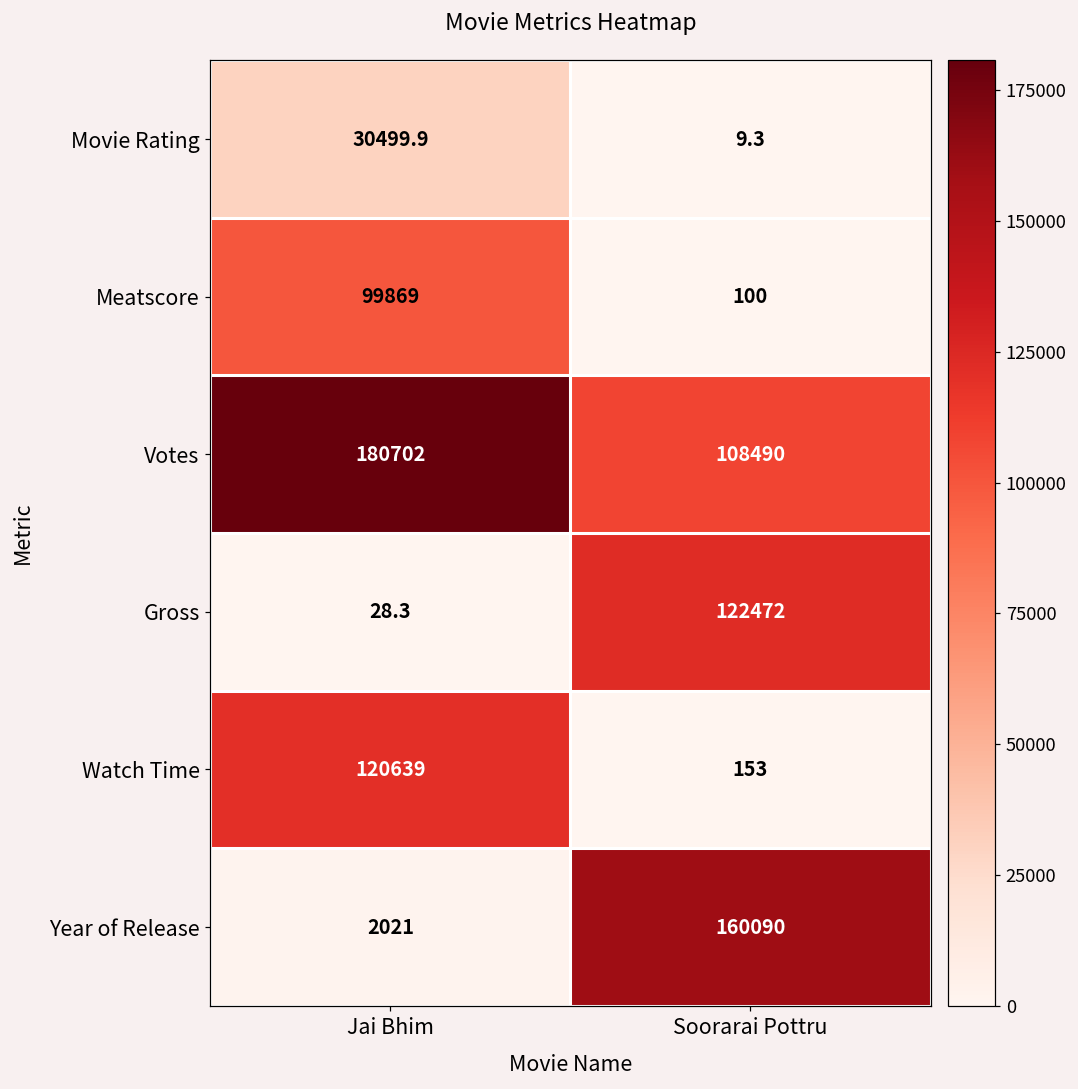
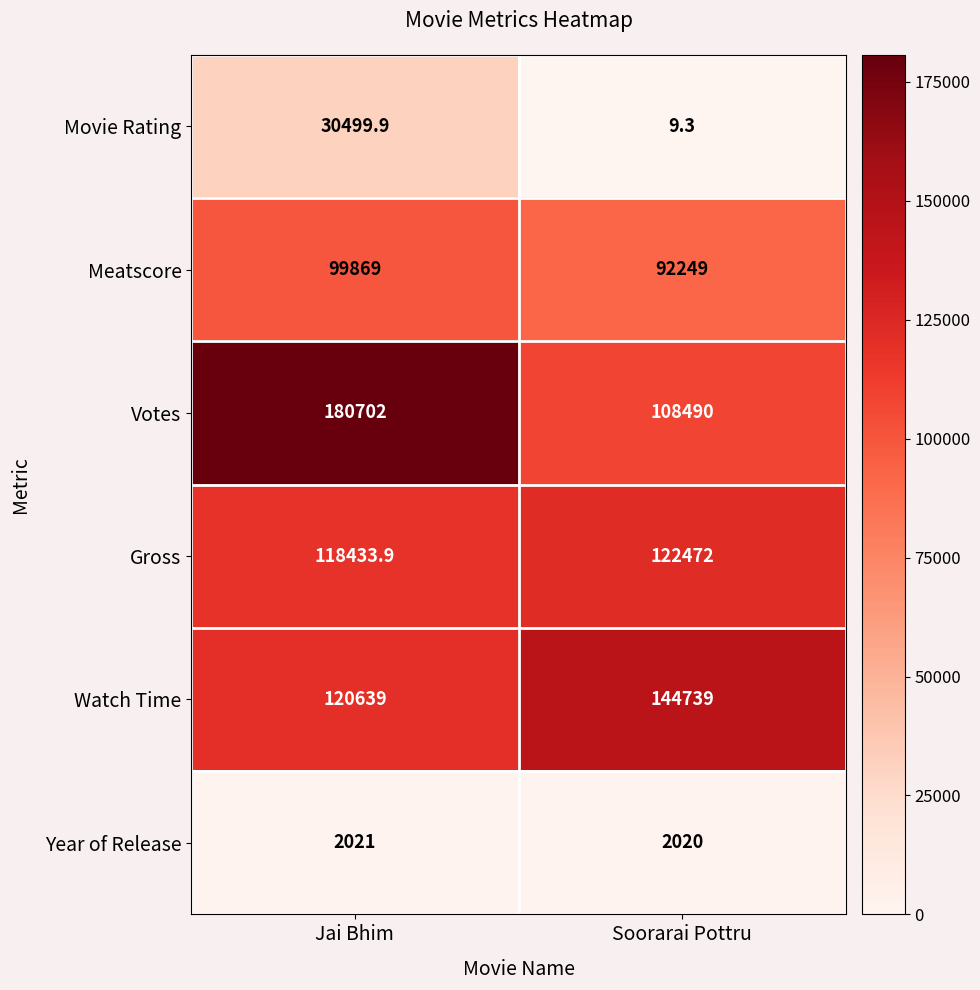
  {
    "Movie Rating": {
      "Jai Bhim": 30499.9,
      "Soorarai Pottru": 9.3
    },
    "Meatscore": {
      "Jai Bhim": 99869,
-     "Soorarai Pottru": 100
+     "Soorarai Pottru": 92249
    },
    "Votes": {
      "Jai Bhim": 180702,
      "Soorarai Pottru": 108490
    },
    "Gross": {
-     "Jai Bhim": 28.3,
+     "Jai Bhim": 118433.9,
      "Soorarai Pottru": 122472
    },
    "Watch Time": {
      "Jai Bhim": 120639,
-     "Soorarai Pottru": 153
+     "Soorarai Pottru": 144739
    },
    "Year of Release": {
      "Jai Bhim": 2021,
-     "Soorarai Pottru": 160090
+     "Soorarai Pottru": 2020
    }
  }
